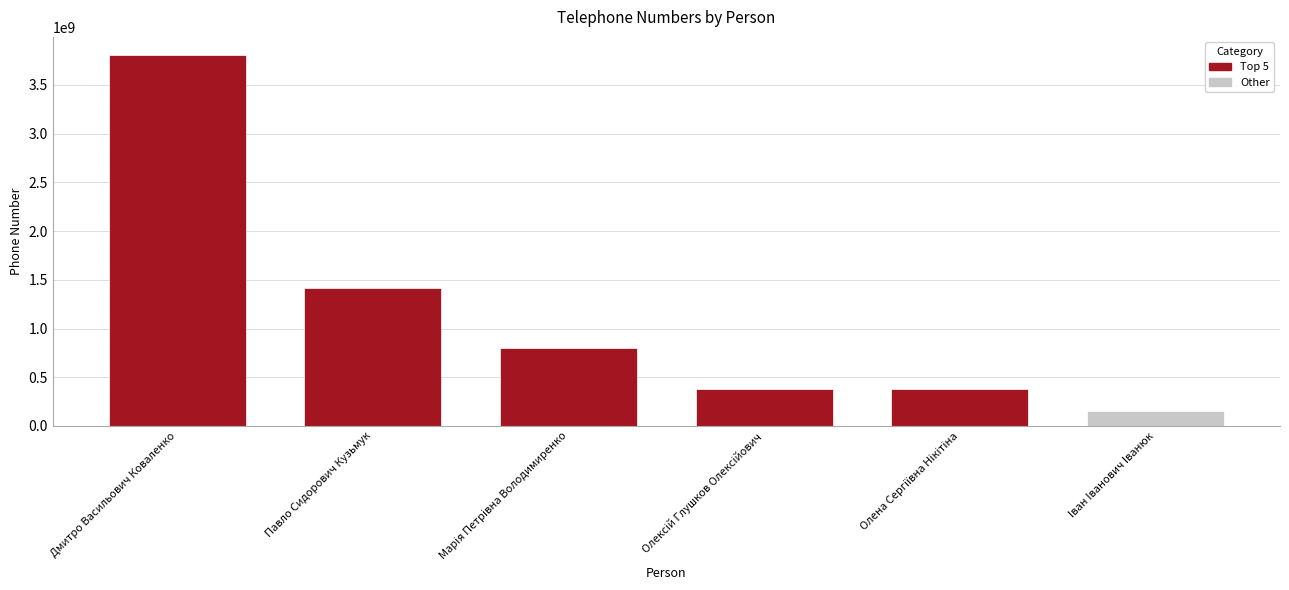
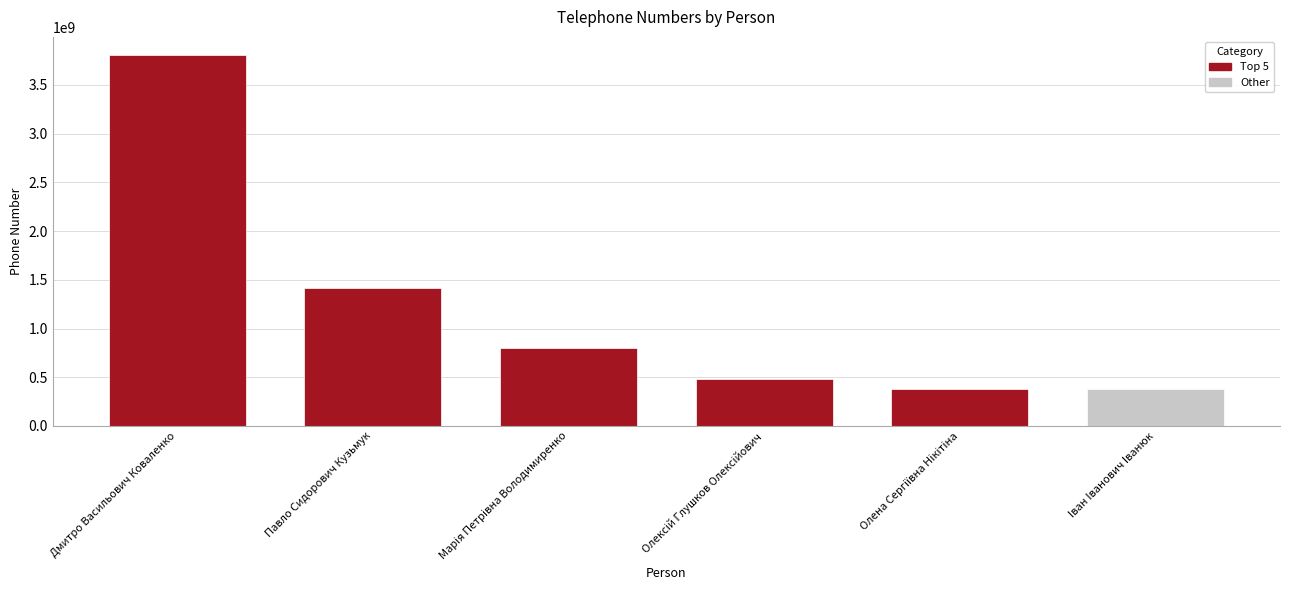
  {
    "Дмитро Васильович Коваленко": 3800000000,
    "Павло Сидорович Кузьмук": 1400000000,
    "Марія Петрівна Володимиренко": 800000000,
-   "Олексій Глушков Олексійович": 400000000,
+   "Олексій Глушков Олексійович": 500000000,
    "Олена Сергіївна Нікітіна": 400000000,
-   "Іван Іванович Іванюк": 100000000
+   "Іван Іванович Іванюк": 400000000
  }
